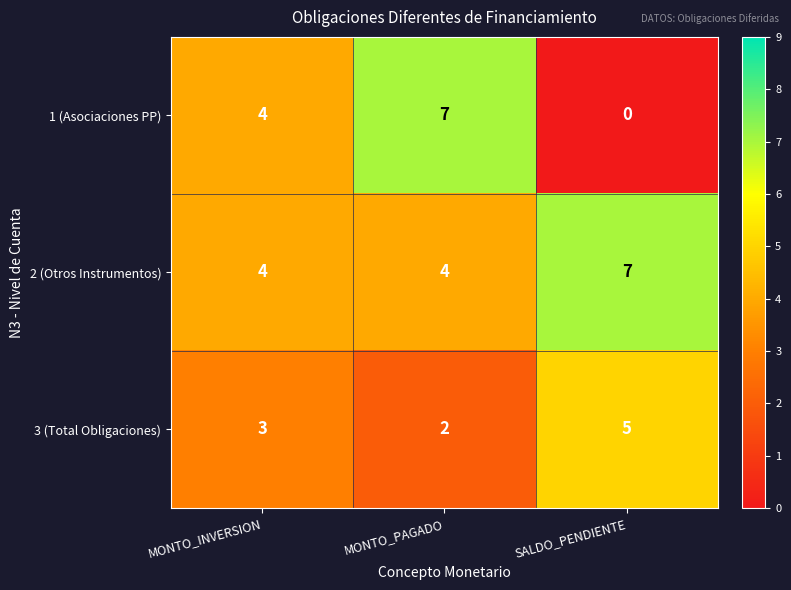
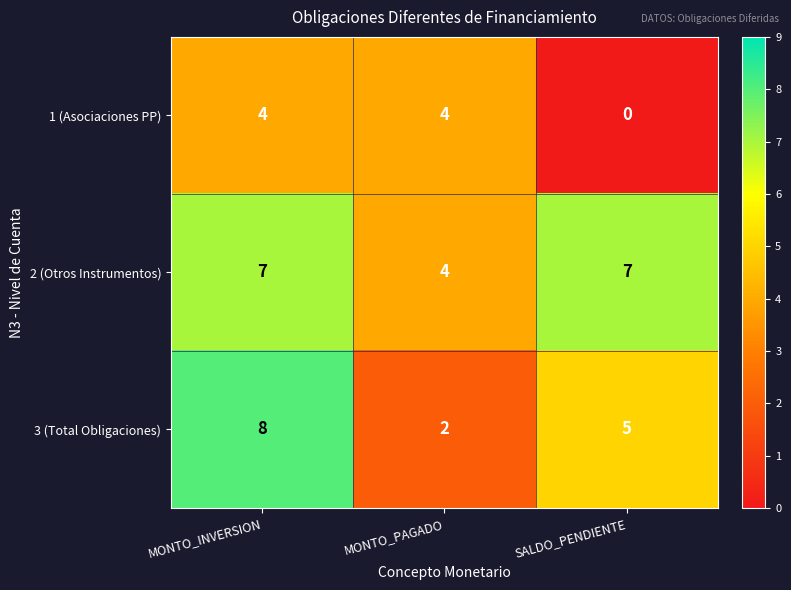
  {
    "1 (Asociaciones PP)": {
      "MONTO_INVERSION": 4,
-     "MONTO_PAGADO": 7,
+     "MONTO_PAGADO": 4,
      "SALDO_PENDIENTE": 0
    },
    "2 (Otros Instrumentos)": {
-     "MONTO_INVERSION": 4,
+     "MONTO_INVERSION": 7,
      "MONTO_PAGADO": 4,
      "SALDO_PENDIENTE": 7
    },
    "3 (Total Obligaciones)": {
-     "MONTO_INVERSION": 3,
+     "MONTO_INVERSION": 8,
      "MONTO_PAGADO": 2,
      "SALDO_PENDIENTE": 5
    }
  }
